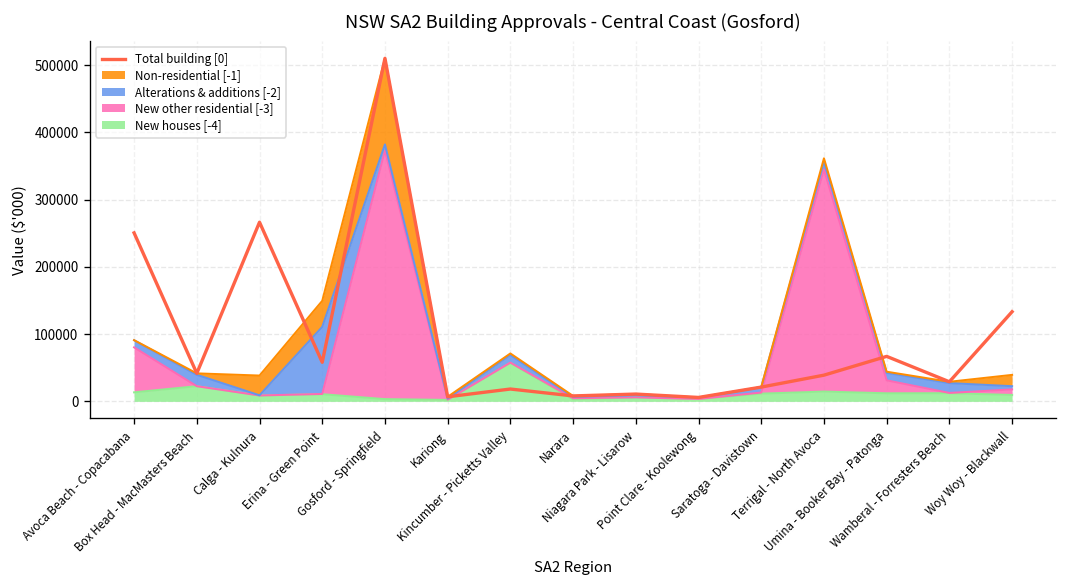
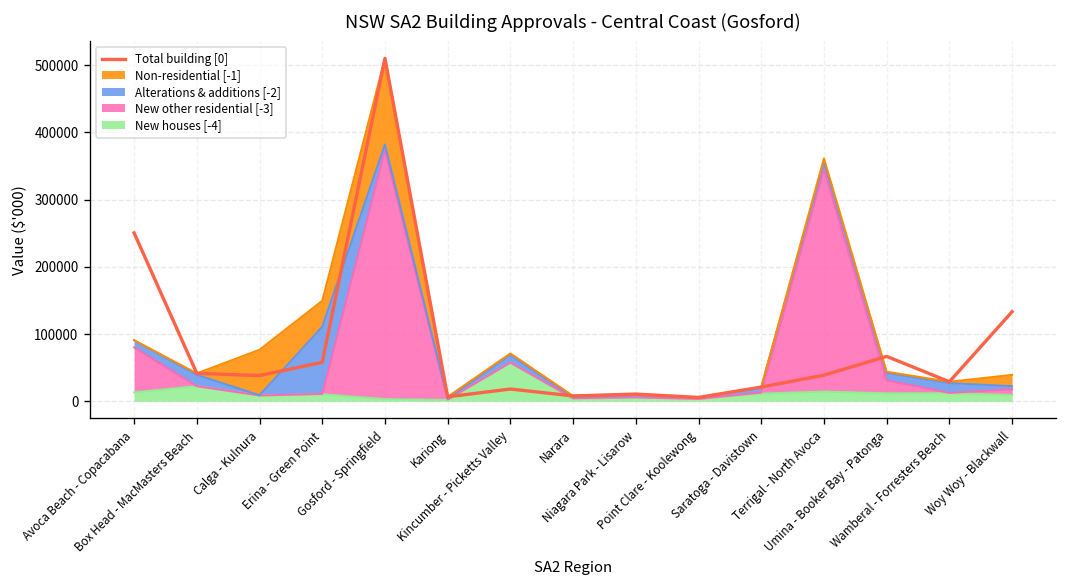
  {
    "New houses [-4]": {
      "Avoca Beach - Copacabana": 10000,
      "Gosford - Springfield": 0,
      "Terrigal - North Avoca": 10000,
      "Umina - Booker Bay - Patonga": 10000,
      "Woy Woy - Blackwall": 10000
    },
    "New other residential [-3]": {
      "Gosford - Springfield": 370000
    },
    "Non-residential [-1]": {
-     "Calga - Kulnura": 30000
+     "Calga - Kulnura": 70000
    },
    "Total building [0]": {
      "Avoca Beach - Copacabana": 250000,
-     "Calga - Kulnura": 270000,
+     "Calga - Kulnura": 40000,
      "Erina - Green Point": 60000,
      "Kincumber - Picketts Valley": 20000,
      "Terrigal - North Avoca": 40000,
      "Umina - Booker Bay - Patonga": 70000,
      "Woy Woy - Blackwall": 130000
    }
  }
